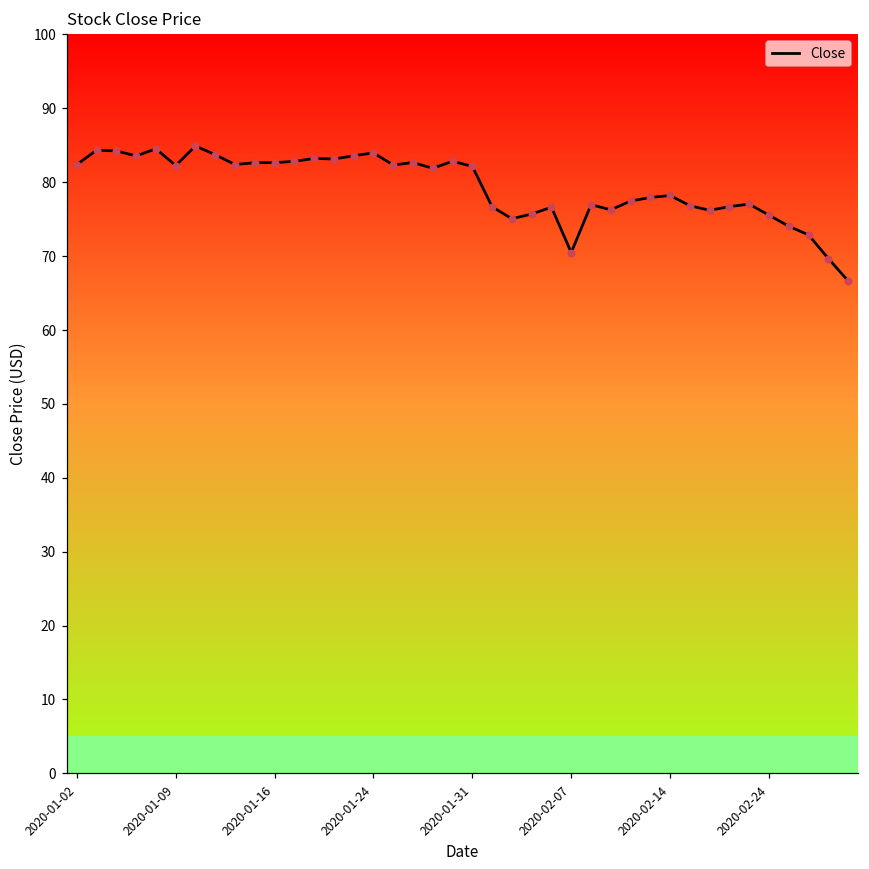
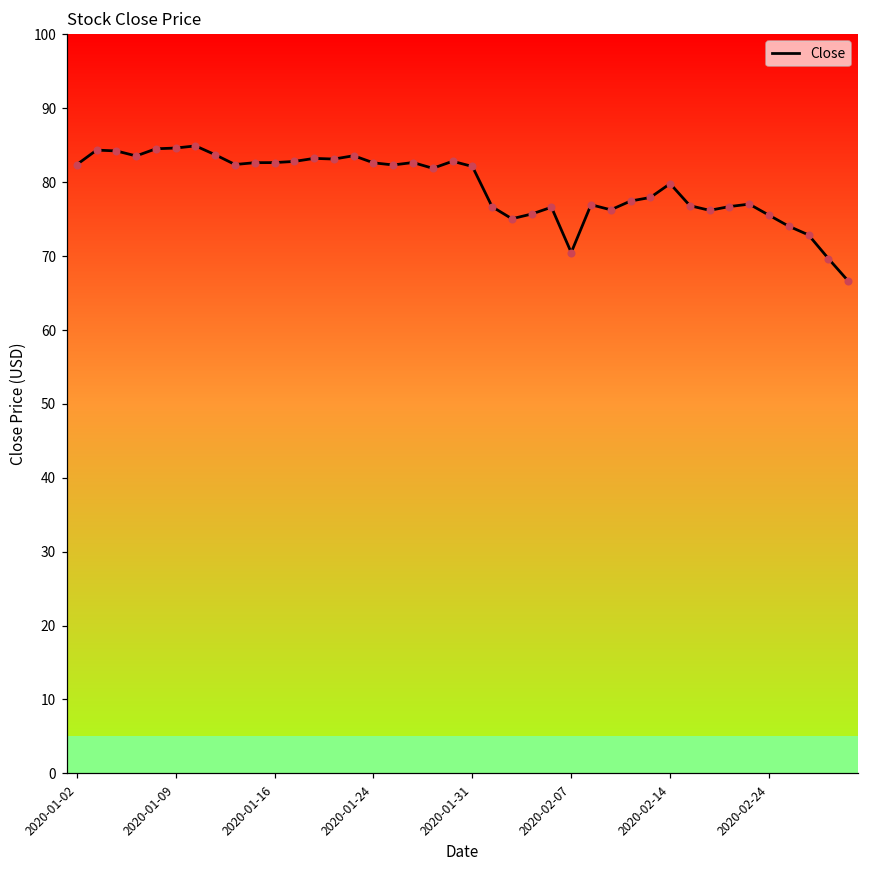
  {
    "2020-01-02": 82,
-   "2020-01-09": 82,
+   "2020-01-09": 85,
    "2020-01-16": 83,
-   "2020-01-24": 84,
+   "2020-01-24": 83,
    "2020-01-31": 82,
    "2020-02-07": 70,
-   "2020-02-14": 78,
+   "2020-02-14": 80,
    "2020-02-24": 76
  }
